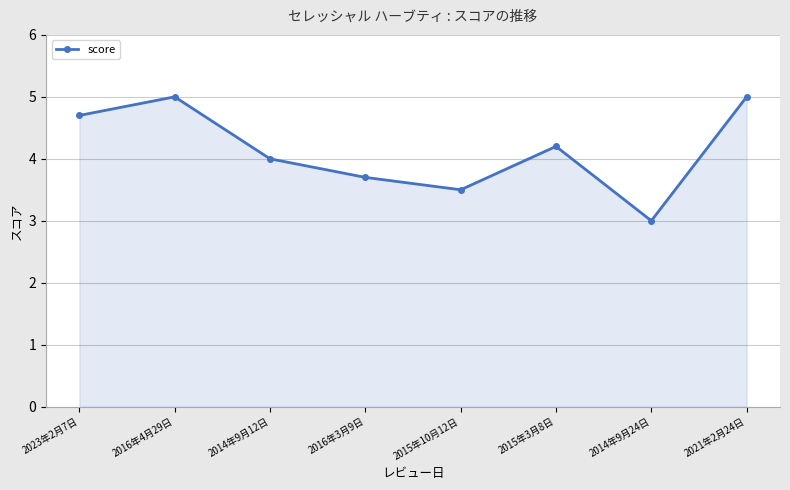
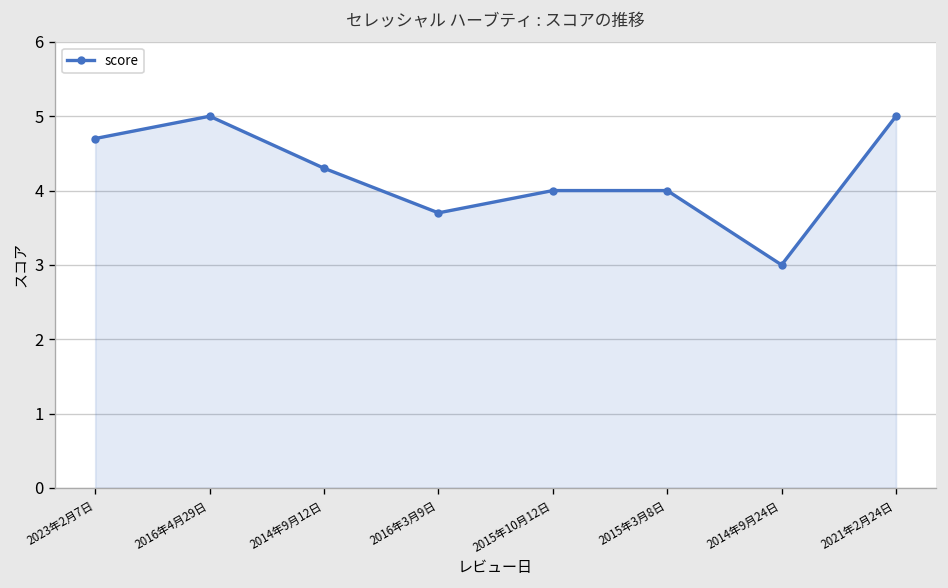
  {
    "2023年2月7日": 4.7,
    "2016年4月29日": 5.0,
-   "2014年9月12日": 4.0,
+   "2014年9月12日": 4.3,
    "2016年3月9日": 3.7,
-   "2015年10月12日": 3.5,
-   "2015年3月8日": 4.2,
+   "2015年10月12日": 4.0,
+   "2015年3月8日": 4.0,
    "2014年9月24日": 3.0,
    "2021年2月24日": 5.0
  }
